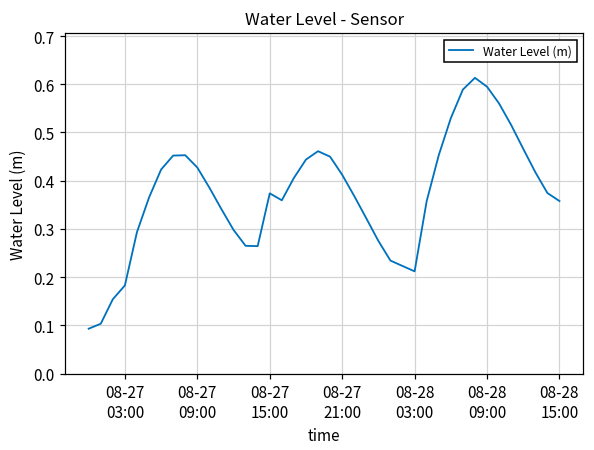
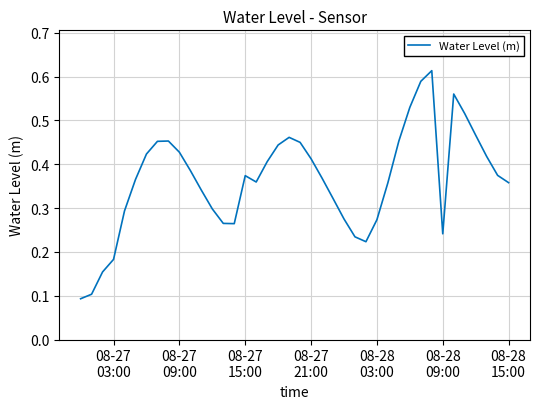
  {
    "08-27 03:00": 0.18,
    "08-27 09:00": 0.43,
    "08-27 15:00": 0.37,
    "08-27 21:00": 0.41,
-   "08-28 03:00": 0.21,
-   "08-28 09:00": 0.59,
+   "08-28 03:00": 0.27,
+   "08-28 09:00": 0.24,
    "08-28 15:00": 0.36
  }
